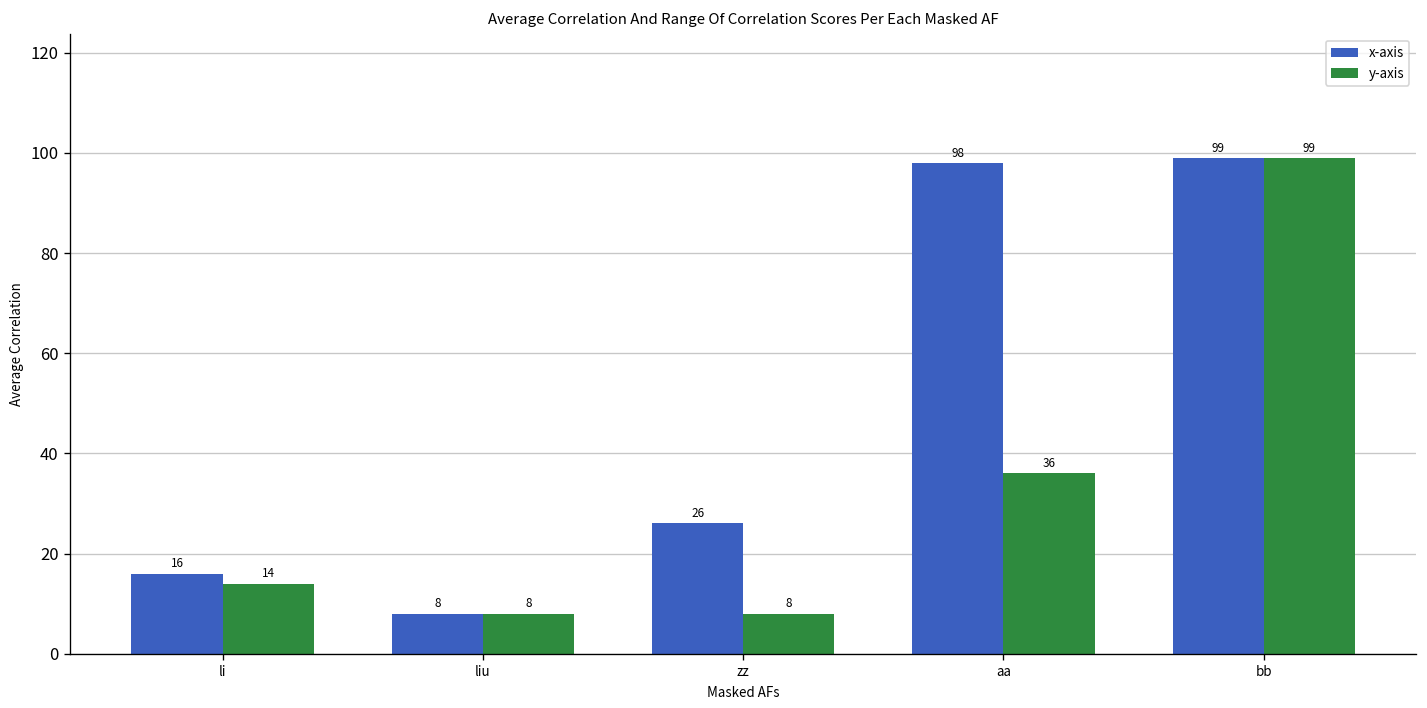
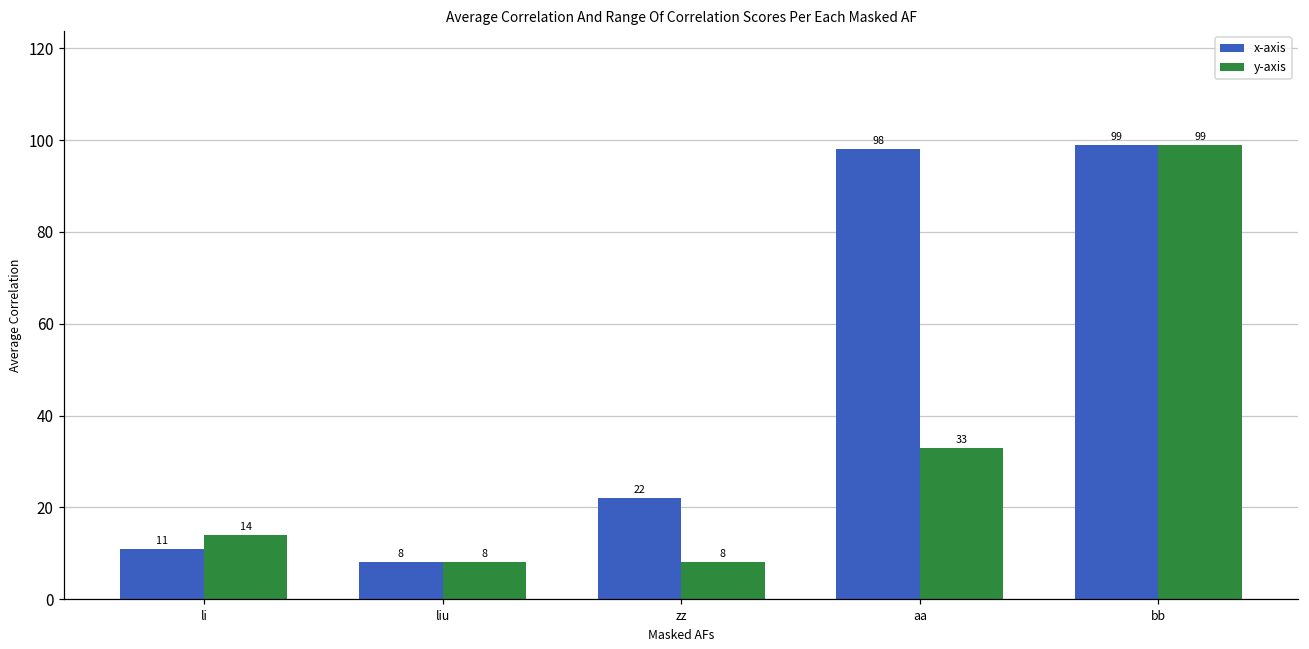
  {
    "x-axis": {
-     "li": 16,
+     "li": 11,
      "liu": 8,
-     "zz": 26,
+     "zz": 22,
      "aa": 98,
      "bb": 99
    },
    "y-axis": {
      "li": 14,
      "liu": 8,
      "zz": 8,
-     "aa": 36,
+     "aa": 33,
      "bb": 99
    }
  }
